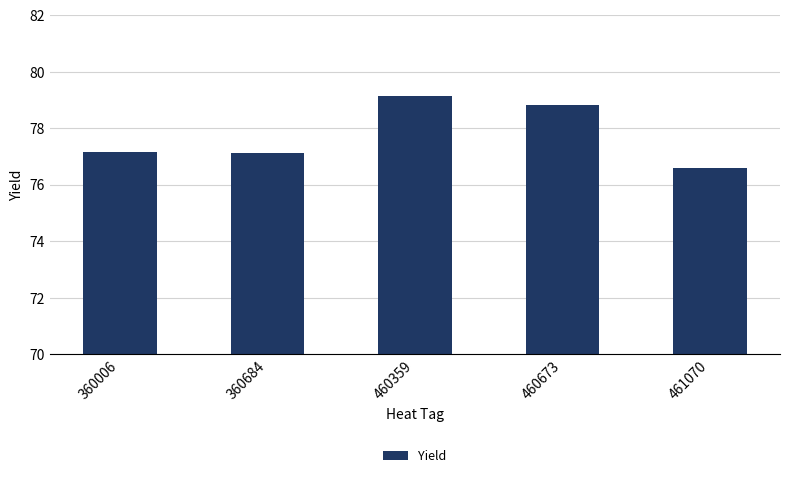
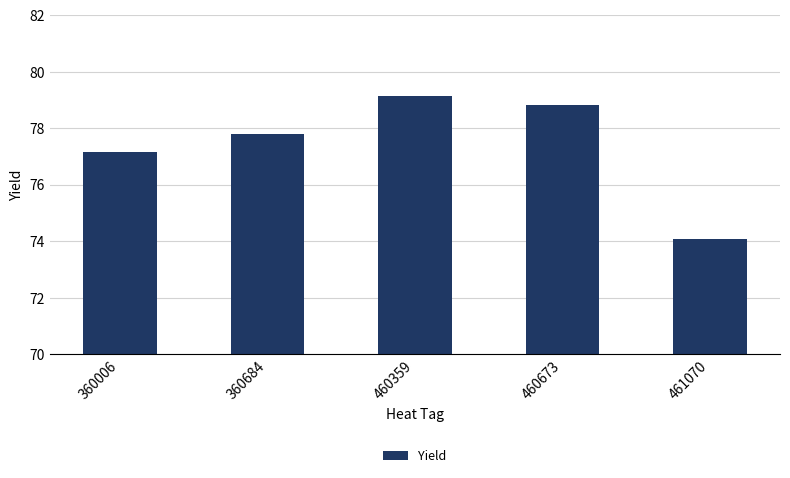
  {
    "360006": 77.2,
-   "360684": 77.1,
+   "360684": 77.8,
    "460359": 79.1,
    "460673": 78.8,
-   "461070": 76.6
+   "461070": 74.1
  }
